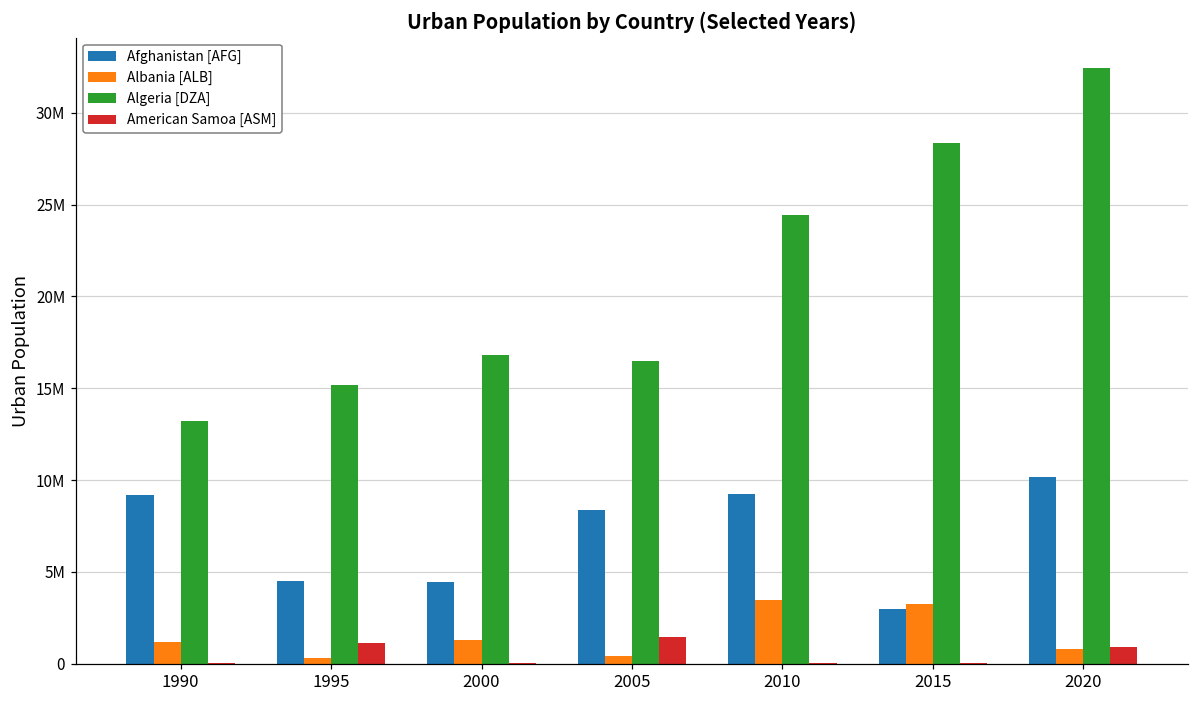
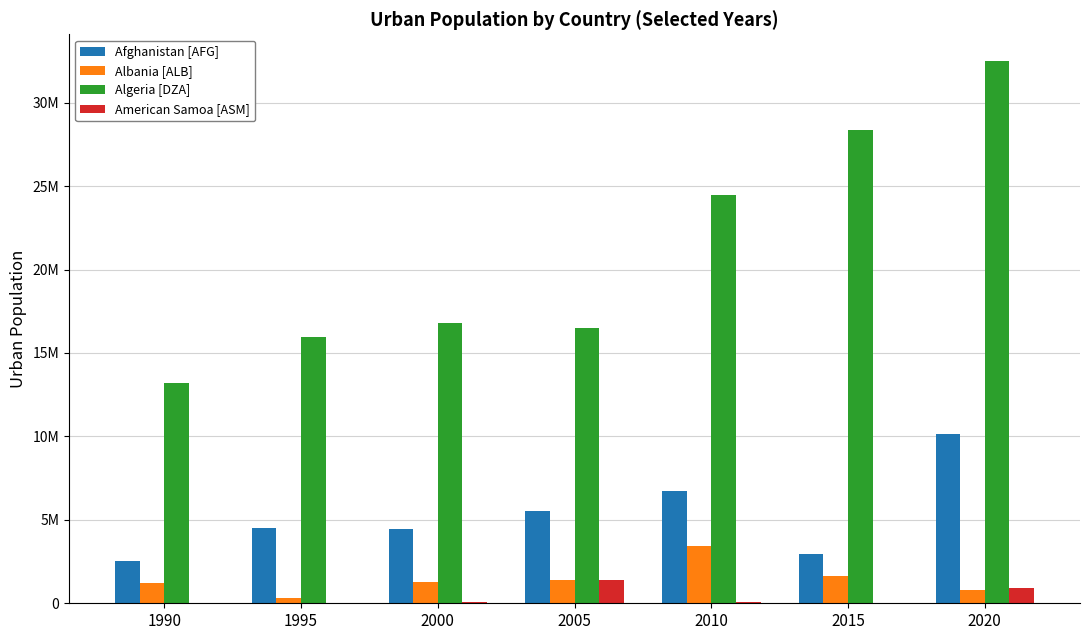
  {
    "Afghanistan [AFG]": {
-     "1990": 9200000,
+     "1990": 2600000,
      "1995": 4500000,
      "2000": 4400000,
-     "2005": 8400000,
-     "2010": 9200000,
+     "2005": 5500000,
+     "2010": 6700000,
      "2015": 3000000,
      "2020": 10200000
    },
    "Albania [ALB]": {
      "1990": 1200000,
      "1995": 300000,
      "2000": 1300000,
-     "2005": 400000,
+     "2005": 1400000,
      "2010": 3400000,
-     "2015": 3200000,
+     "2015": 1700000,
      "2020": 800000
    },
    "Algeria [DZA]": {
      "1990": 13200000,
-     "1995": 15200000,
+     "1995": 15900000,
      "2000": 16800000,
      "2005": 16500000,
      "2010": 24400000,
      "2015": 28400000,
      "2020": 32500000
    },
    "American Samoa [ASM]": {
-     "1995": 1100000,
+     "1995": 0,
      "2005": 1400000,
      "2020": 900000
    }
  }
